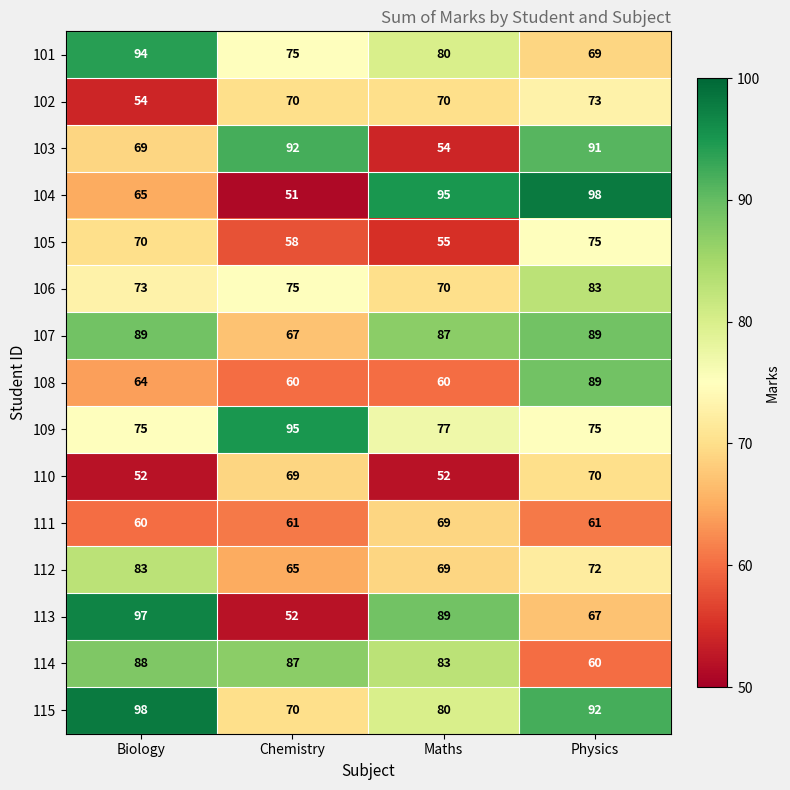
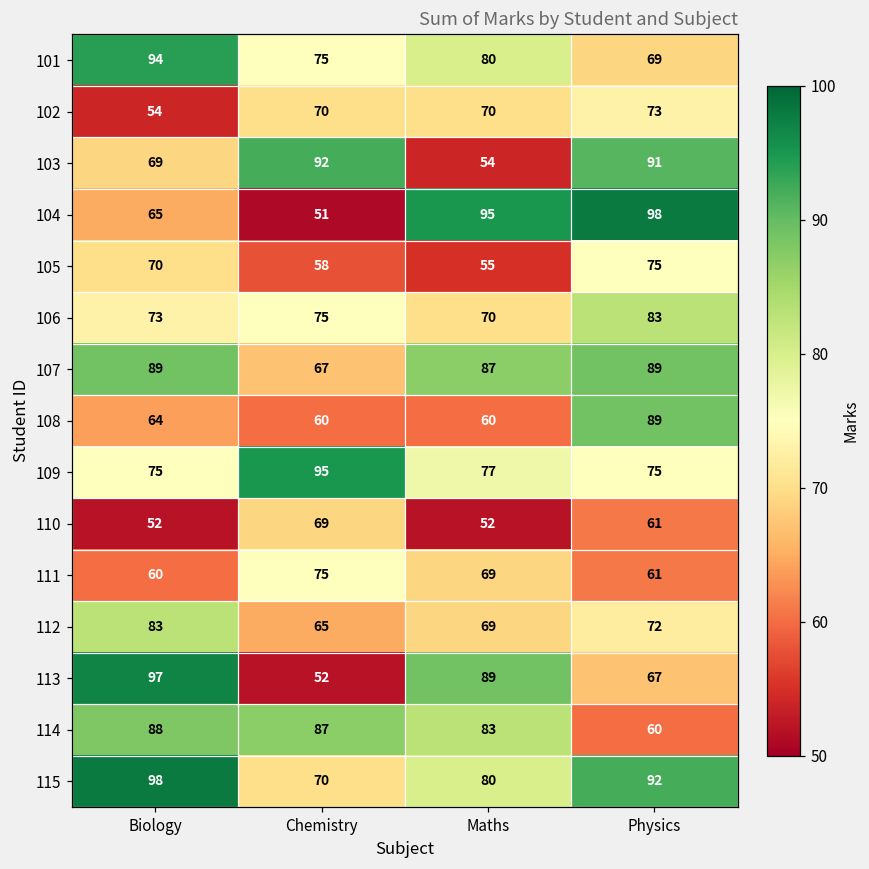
  {
    "101": {
      "Biology": 94,
      "Chemistry": 75,
      "Maths": 80,
      "Physics": 69
    },
    "102": {
      "Biology": 54,
      "Chemistry": 70,
      "Maths": 70,
      "Physics": 73
    },
    "103": {
      "Biology": 69,
      "Chemistry": 92,
      "Maths": 54,
      "Physics": 91
    },
    "104": {
      "Biology": 65,
      "Chemistry": 51,
      "Maths": 95,
      "Physics": 98
    },
    "105": {
      "Biology": 70,
      "Chemistry": 58,
      "Maths": 55,
      "Physics": 75
    },
    "106": {
      "Biology": 73,
      "Chemistry": 75,
      "Maths": 70,
      "Physics": 83
    },
    "107": {
      "Biology": 89,
      "Chemistry": 67,
      "Maths": 87,
      "Physics": 89
    },
    "108": {
      "Biology": 64,
      "Chemistry": 60,
      "Maths": 60,
      "Physics": 89
    },
    "109": {
      "Biology": 75,
      "Chemistry": 95,
      "Maths": 77,
      "Physics": 75
    },
    "110": {
      "Biology": 52,
      "Chemistry": 69,
      "Maths": 52,
-     "Physics": 70
+     "Physics": 61
    },
    "111": {
      "Biology": 60,
-     "Chemistry": 61,
+     "Chemistry": 75,
      "Maths": 69,
      "Physics": 61
    },
    "112": {
      "Biology": 83,
      "Chemistry": 65,
      "Maths": 69,
      "Physics": 72
    },
    "113": {
      "Biology": 97,
      "Chemistry": 52,
      "Maths": 89,
      "Physics": 67
    },
    "114": {
      "Biology": 88,
      "Chemistry": 87,
      "Maths": 83,
      "Physics": 60
    },
    "115": {
      "Biology": 98,
      "Chemistry": 70,
      "Maths": 80,
      "Physics": 92
    }
  }
